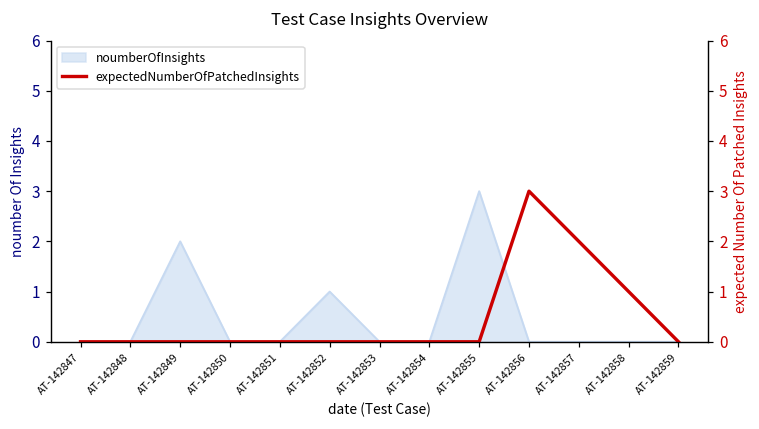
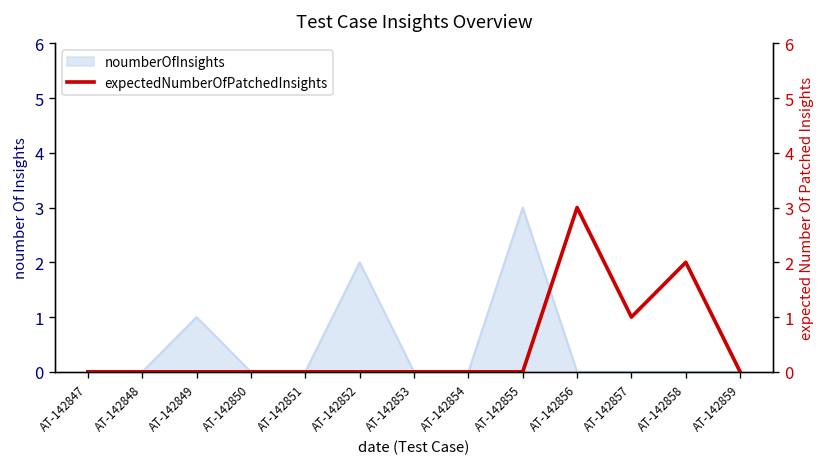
  {
    "noumberOfInsights": {
      "AT-142847": 0,
      "AT-142848": 0,
-     "AT-142849": 2,
+     "AT-142849": 1,
      "AT-142850": 0,
      "AT-142851": 0,
-     "AT-142852": 1,
+     "AT-142852": 2,
      "AT-142853": 0,
      "AT-142854": 0,
      "AT-142855": 3,
      "AT-142856": 0,
      "AT-142857": 0,
      "AT-142858": 0,
      "AT-142859": 0
    },
    "expectedNumberOfPatchedInsights": {
      "AT-142847": 0,
      "AT-142848": 0,
      "AT-142849": 0,
      "AT-142850": 0,
      "AT-142851": 0,
      "AT-142852": 0,
      "AT-142853": 0,
      "AT-142854": 0,
      "AT-142855": 0,
      "AT-142856": 3,
-     "AT-142857": 2,
-     "AT-142858": 1,
+     "AT-142857": 1,
+     "AT-142858": 2,
      "AT-142859": 0
    }
  }
